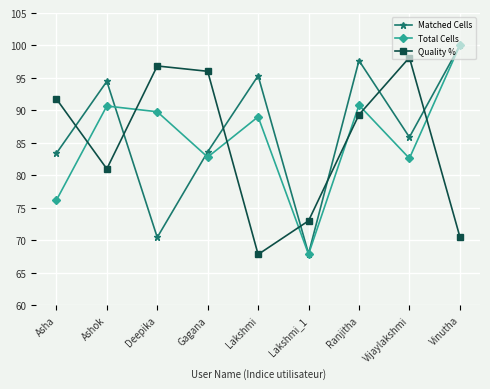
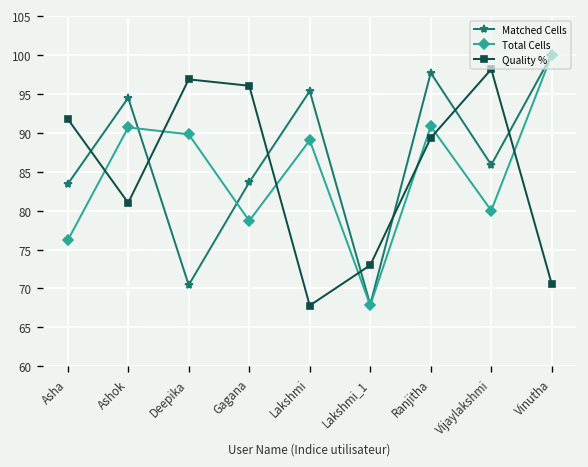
  {
    "Total Cells": {
      "Asha": 76,
      "Ashok": 91,
      "Deepika": 90,
-     "Gagana": 83,
+     "Gagana": 79,
      "Lakshmi": 89,
      "Ranjitha": 91,
-     "Vijaylakshmi": 83
+     "Vijaylakshmi": 80
    }
  }
